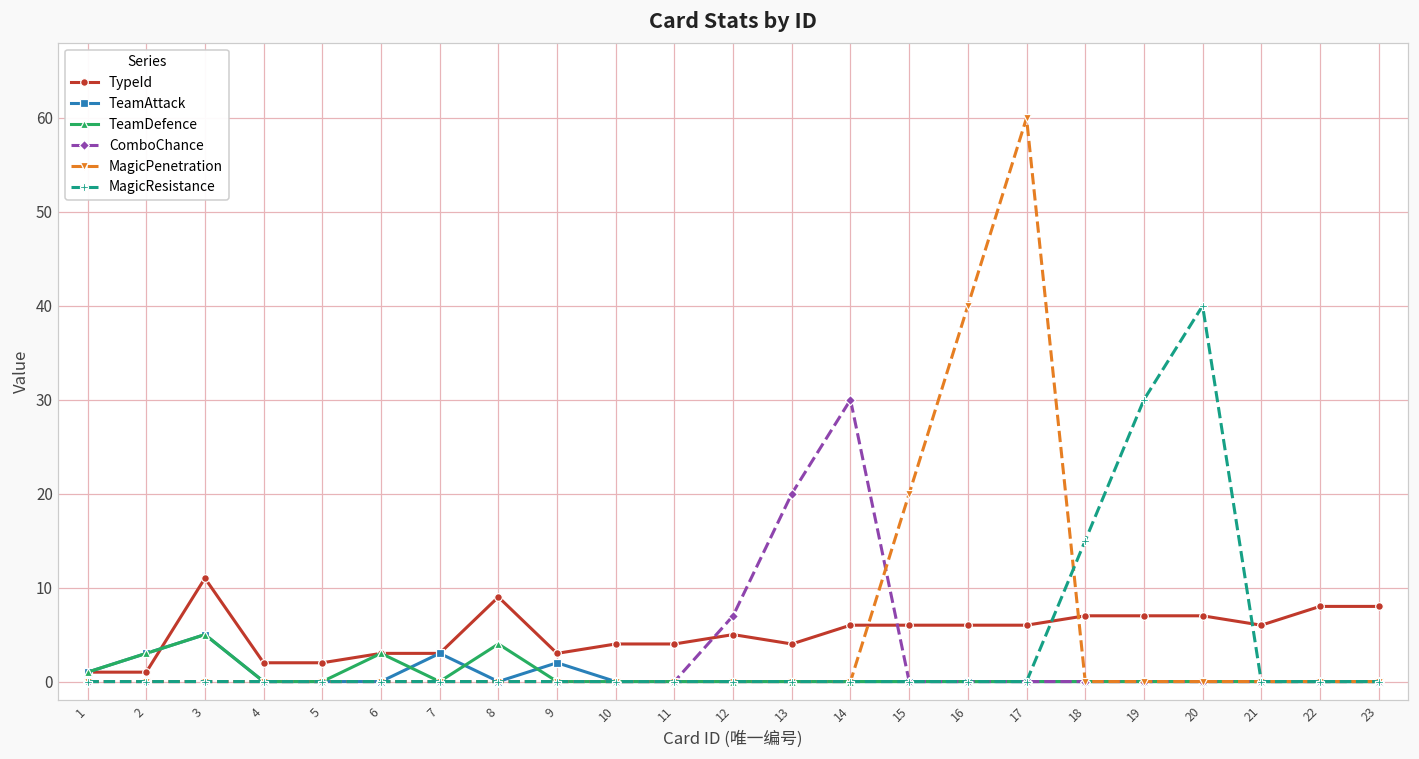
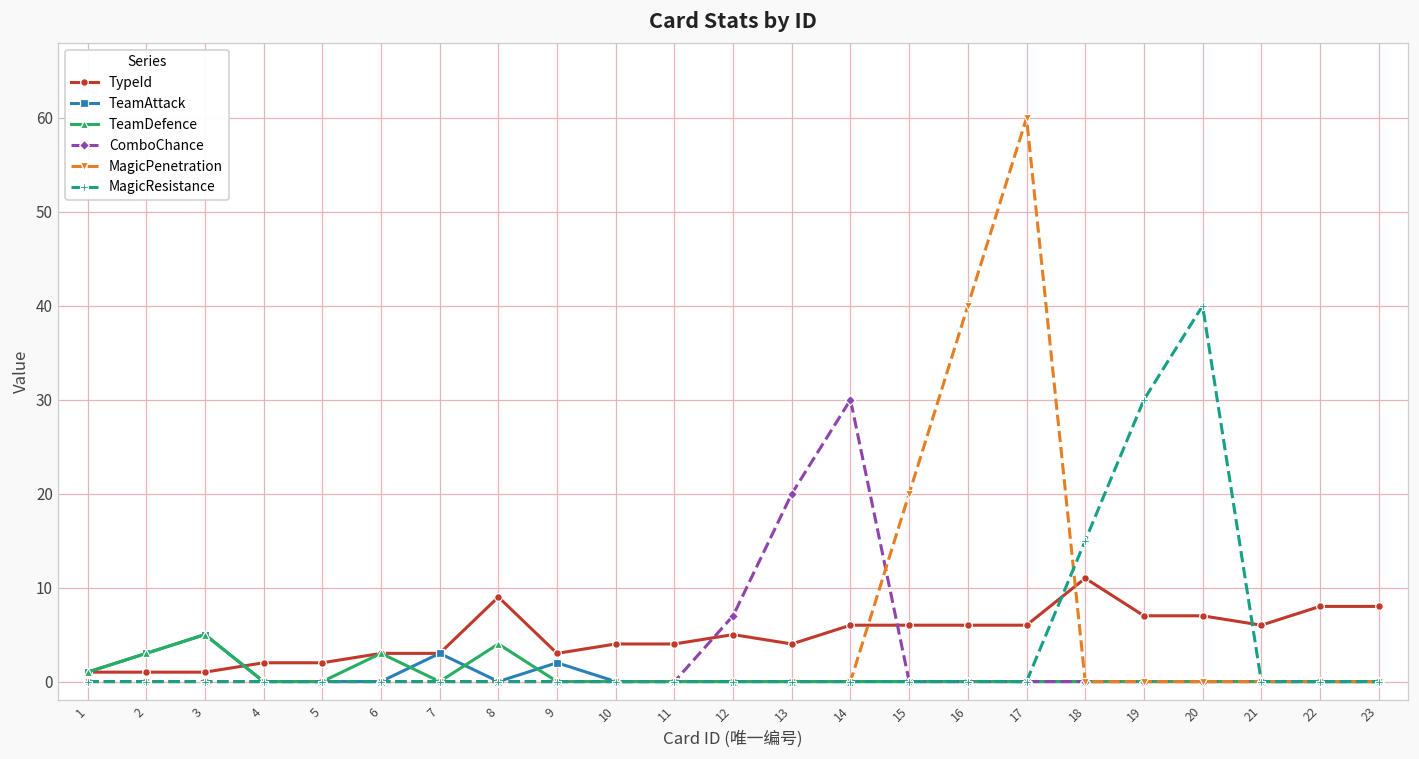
  {
    "TypeId": {
      "2": 1,
-     "3": 11,
+     "3": 1,
      "4": 2,
      "5": 2,
      "8": 9,
      "9": 3,
      "10": 4,
      "11": 4,
      "12": 5,
      "13": 4,
      "14": 6,
      "15": 6,
      "16": 6,
      "17": 6,
-     "18": 7,
+     "18": 11,
      "19": 7,
      "20": 7,
      "21": 6,
      "22": 8,
      "23": 8
    },
    "TeamAttack": {
      "9": 2
    },
    "ComboChance": {
      "12": 7,
      "13": 20,
      "14": 30
    },
    "MagicPenetration": {
      "15": 20,
      "16": 40,
      "17": 60
    }
  }
